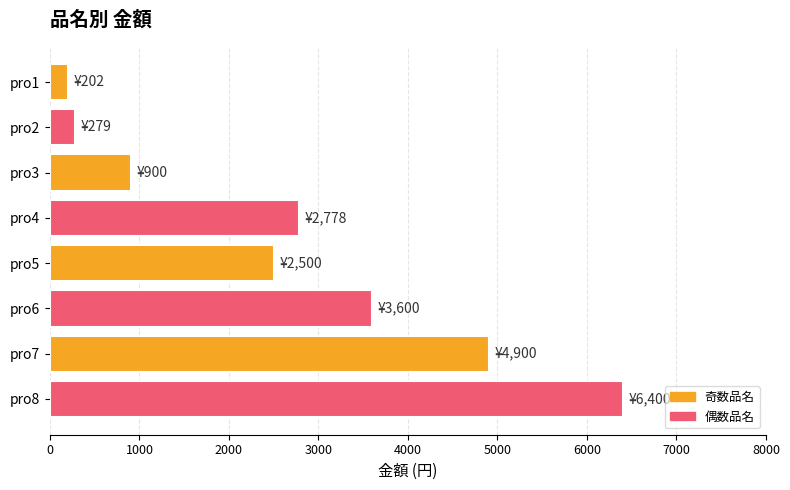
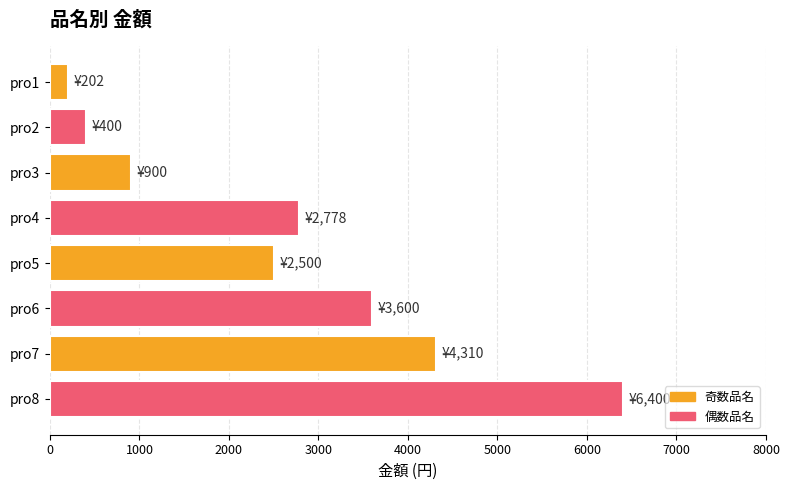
  {
    "pro1": "¥202",
-   "pro2": "¥279",
+   "pro2": "¥400",
    "pro3": "¥900",
    "pro4": "¥2,778",
    "pro5": "¥2,500",
    "pro6": "¥3,600",
-   "pro7": "¥4,900"
+   "pro7": "¥4,310"
  }
